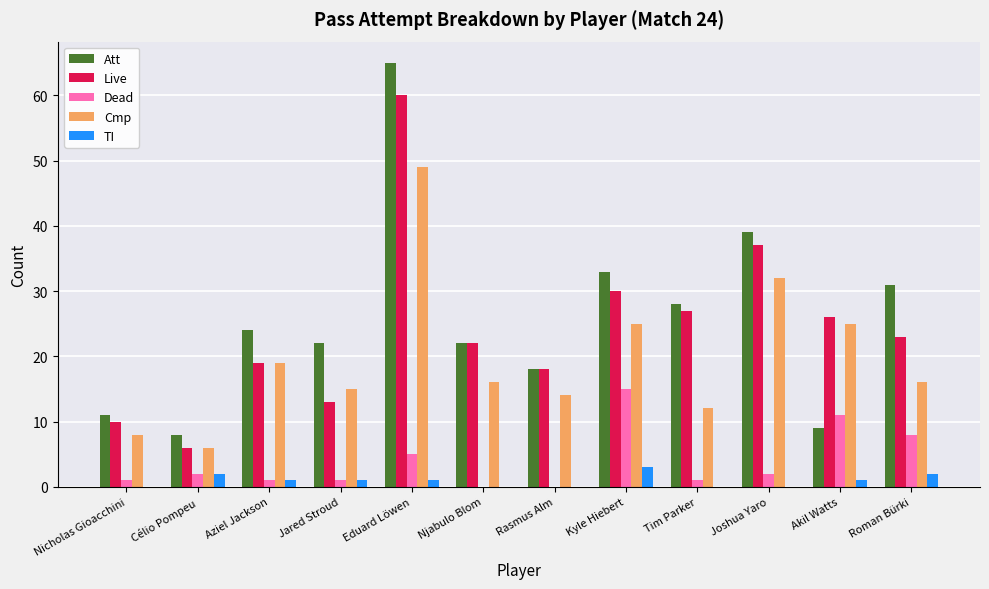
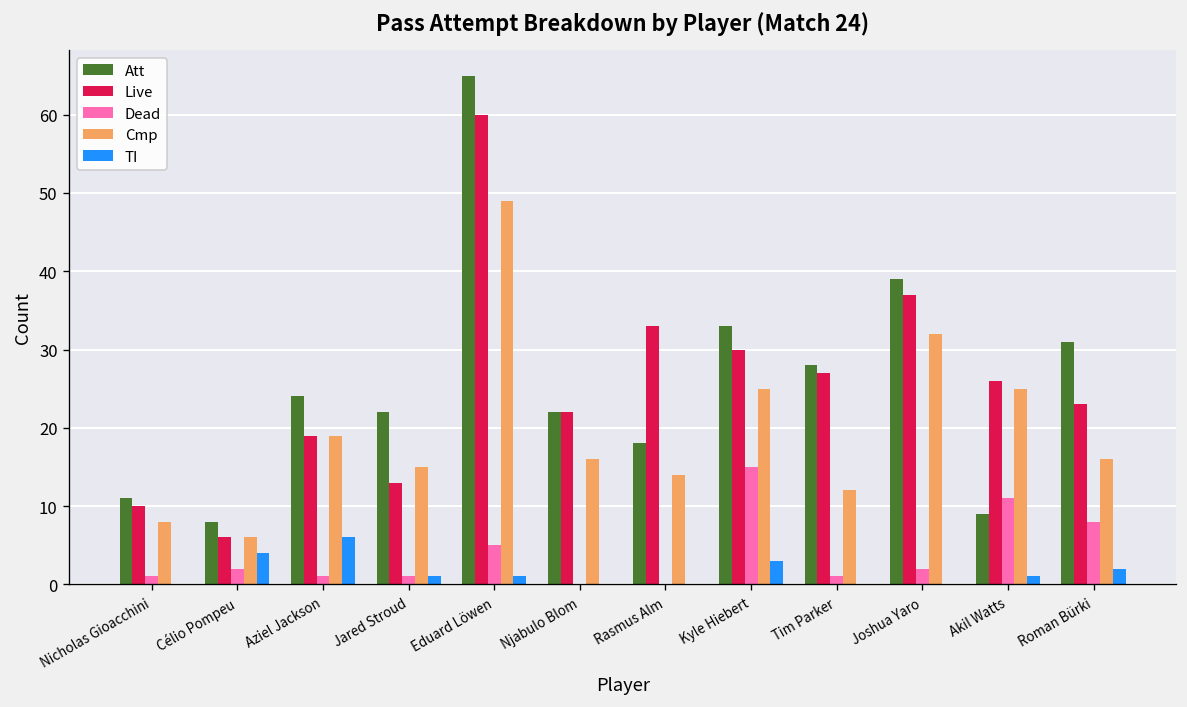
  {
    "Att": {
      "Nicholas Gioacchini": 11,
      "Célio Pompeu": 8,
      "Aziel Jackson": 24,
      "Jared Stroud": 22,
      "Eduard Löwen": 65,
      "Njabulo Blom": 22,
      "Rasmus Alm": 18,
      "Kyle Hiebert": 33,
      "Tim Parker": 28,
      "Joshua Yaro": 39,
      "Akil Watts": 9,
      "Roman Bürki": 31
    },
    "Live": {
      "Nicholas Gioacchini": 10,
      "Célio Pompeu": 6,
      "Aziel Jackson": 19,
      "Jared Stroud": 13,
      "Eduard Löwen": 60,
      "Njabulo Blom": 22,
-     "Rasmus Alm": 18,
+     "Rasmus Alm": 33,
      "Kyle Hiebert": 30,
      "Tim Parker": 27,
      "Joshua Yaro": 37,
      "Akil Watts": 26,
      "Roman Bürki": 23
    },
    "Dead": {
      "Nicholas Gioacchini": 1,
      "Célio Pompeu": 2,
      "Aziel Jackson": 1,
      "Jared Stroud": 1,
      "Eduard Löwen": 5,
      "Njabulo Blom": 0,
      "Rasmus Alm": 0,
      "Kyle Hiebert": 15,
      "Tim Parker": 1,
      "Joshua Yaro": 2,
      "Akil Watts": 11,
      "Roman Bürki": 8
    },
    "Cmp": {
      "Nicholas Gioacchini": 8,
      "Célio Pompeu": 6,
      "Aziel Jackson": 19,
      "Jared Stroud": 15,
      "Eduard Löwen": 49,
      "Njabulo Blom": 16,
      "Rasmus Alm": 14,
      "Kyle Hiebert": 25,
      "Tim Parker": 12,
      "Joshua Yaro": 32,
      "Akil Watts": 25,
      "Roman Bürki": 16
    },
    "TI": {
      "Nicholas Gioacchini": 0,
-     "Célio Pompeu": 2,
-     "Aziel Jackson": 1,
+     "Célio Pompeu": 4,
+     "Aziel Jackson": 6,
      "Jared Stroud": 1,
      "Eduard Löwen": 1,
      "Njabulo Blom": 0,
      "Rasmus Alm": 0,
      "Kyle Hiebert": 3,
      "Tim Parker": 0,
      "Joshua Yaro": 0,
      "Akil Watts": 1,
      "Roman Bürki": 2
    }
  }
